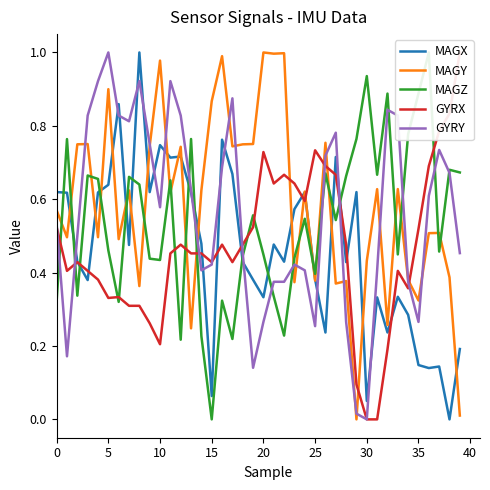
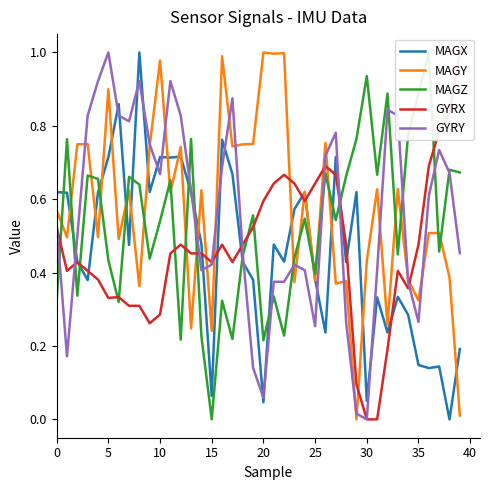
  {
    "MAGX": {
      "0": 0.62,
-     "5": 0.64,
-     "10": 0.75,
+     "5": 0.71,
+     "10": 0.72,
      "15": 0.06,
-     "20": 0.33,
+     "20": 0.05,
      "30": 0.05,
      "35": 0.15
    },
    "MAGY": {
      "0": 0.57,
      "5": 0.90,
      "10": 0.98,
-     "15": 0.87,
+     "15": 0.24,
      "20": 1.00,
      "30": 0.43,
      "35": 0.32
    },
    "MAGZ": {
      "0": 0.32,
-     "5": 0.46,
-     "10": 0.43,
+     "5": 0.43,
+     "10": 0.54,
      "15": 0.00,
-     "20": 0.45,
+     "20": 0.22,
      "25": 0.40,
      "30": 0.94
    },
    "GYRX": {
      "0": 0.52,
      "5": 0.33,
-     "10": 0.20,
-     "20": 0.73,
-     "25": 0.73,
-     "35": 0.52
+     "10": 0.29,
+     "20": 0.60,
+     "25": 0.64,
+     "35": 0.48
    },
    "GYRY": {
      "0": 0.53,
      "5": 1.00,
-     "10": 0.58,
-     "20": 0.27,
+     "10": 0.67,
+     "20": 0.06,
      "25": 0.25,
      "35": 0.27
    }
  }
